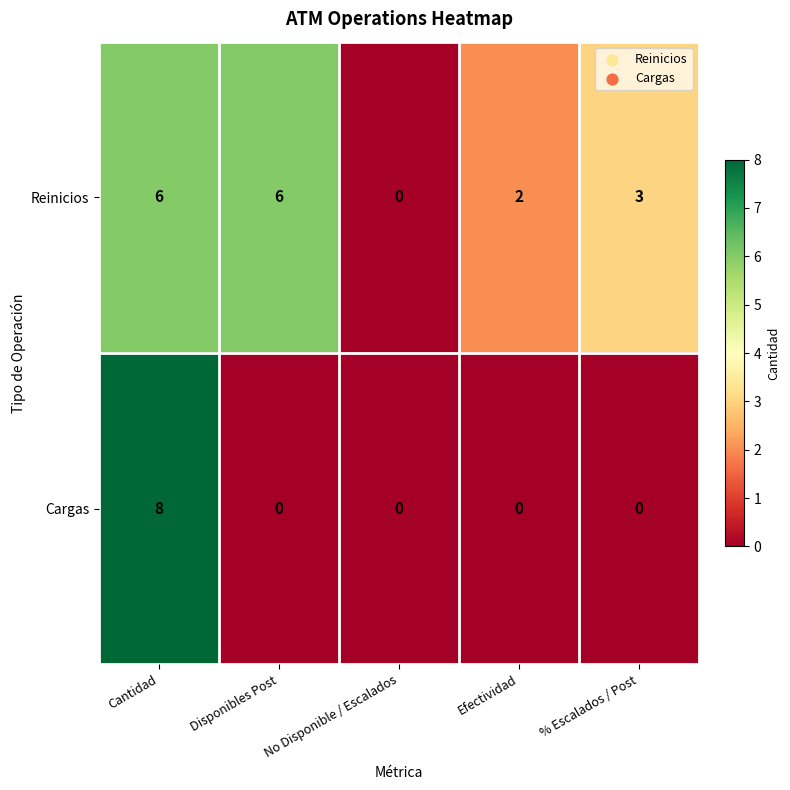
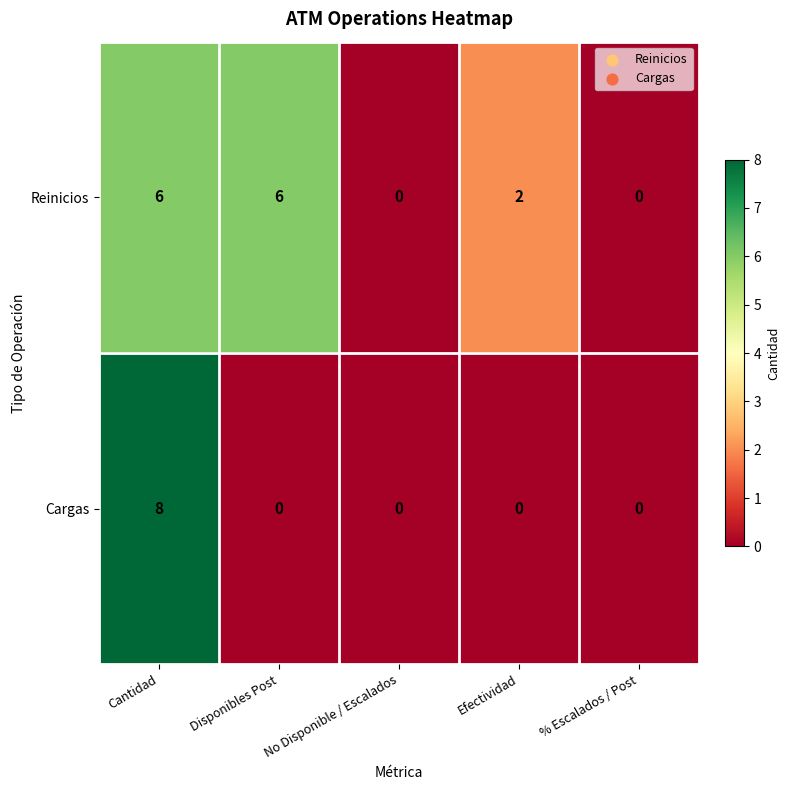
  {
    "Reinicios": {
      "Cantidad": 6,
      "Disponibles Post": 6,
      "No Disponible / Escalados": 0,
      "Efectividad": 2,
-     "% Escalados / Post": 3
+     "% Escalados / Post": 0
    },
    "Cargas": {
      "Cantidad": 8,
      "Disponibles Post": 0,
      "No Disponible / Escalados": 0,
      "Efectividad": 0,
      "% Escalados / Post": 0
    }
  }
